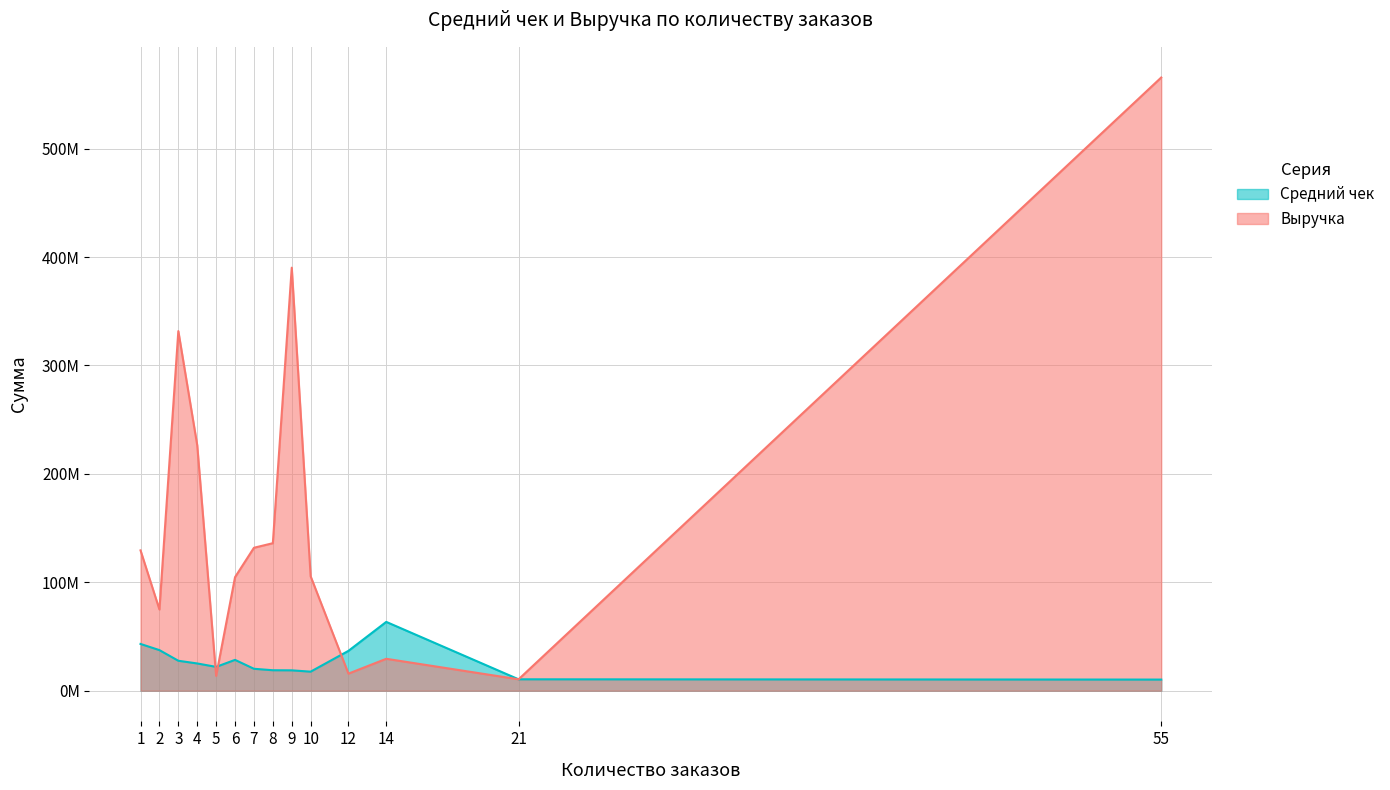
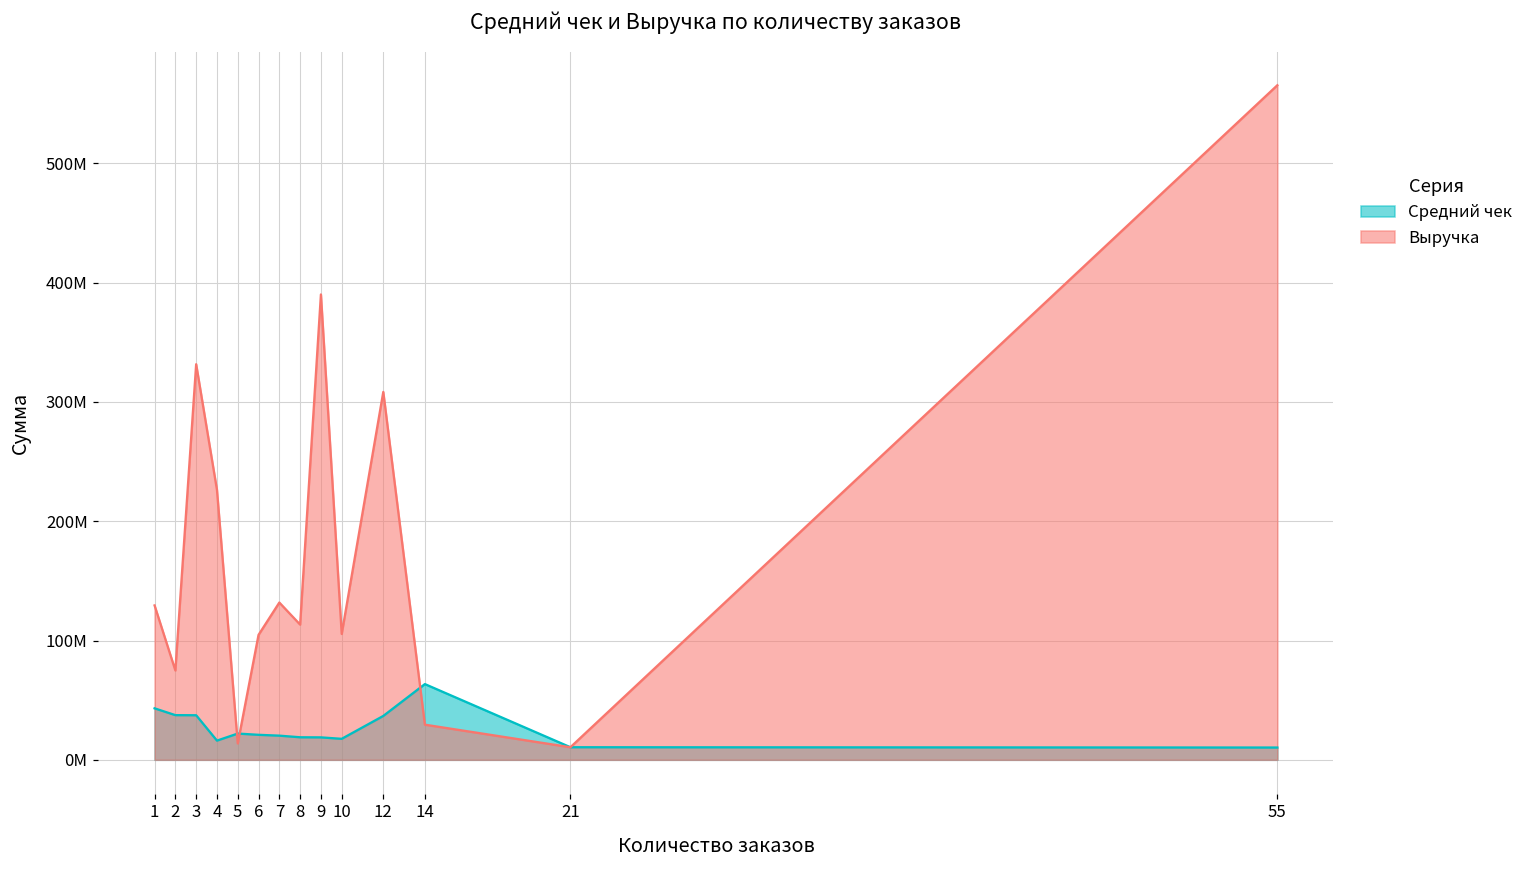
  {
    "Средний чек": {
      "1": 43000000,
      "2": 37000000,
-     "3": 28000000,
-     "4": 25000000,
+     "3": 37000000,
+     "4": 16000000,
      "5": 22000000,
-     "6": 28000000,
+     "6": 21000000,
      "7": 20000000,
      "8": 19000000,
      "9": 19000000,
      "10": 18000000,
      "12": 37000000,
      "14": 63000000,
      "55": 10000000
    },
    "Выручка": {
      "1": 129000000,
      "2": 75000000,
      "3": 332000000,
      "4": 226000000,
      "5": 14000000,
      "6": 105000000,
      "7": 132000000,
-     "8": 136000000,
+     "8": 113000000,
      "9": 390000000,
      "10": 106000000,
-     "12": 16000000,
+     "12": 308000000,
      "14": 29000000,
      "55": 566000000
    }
  }
